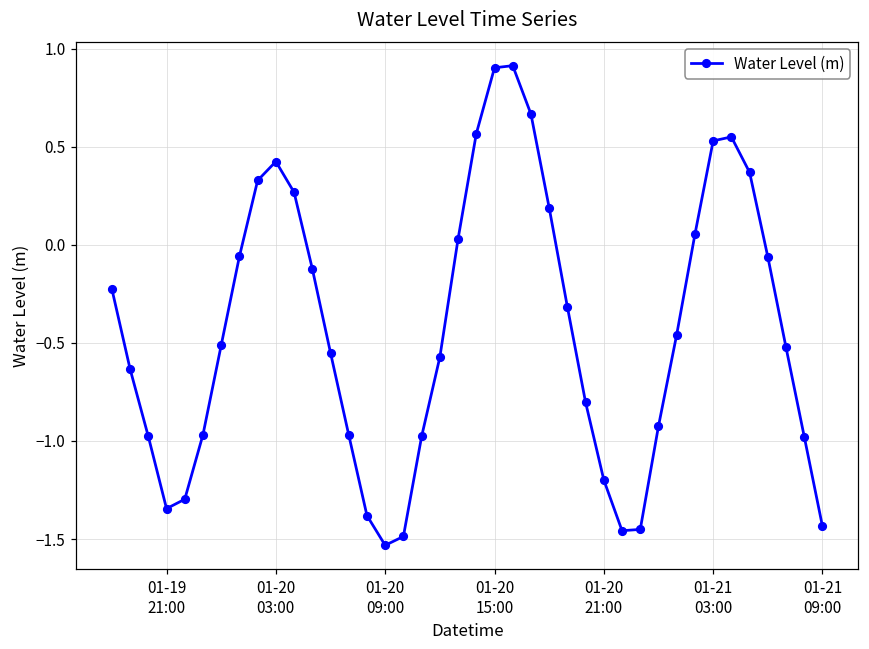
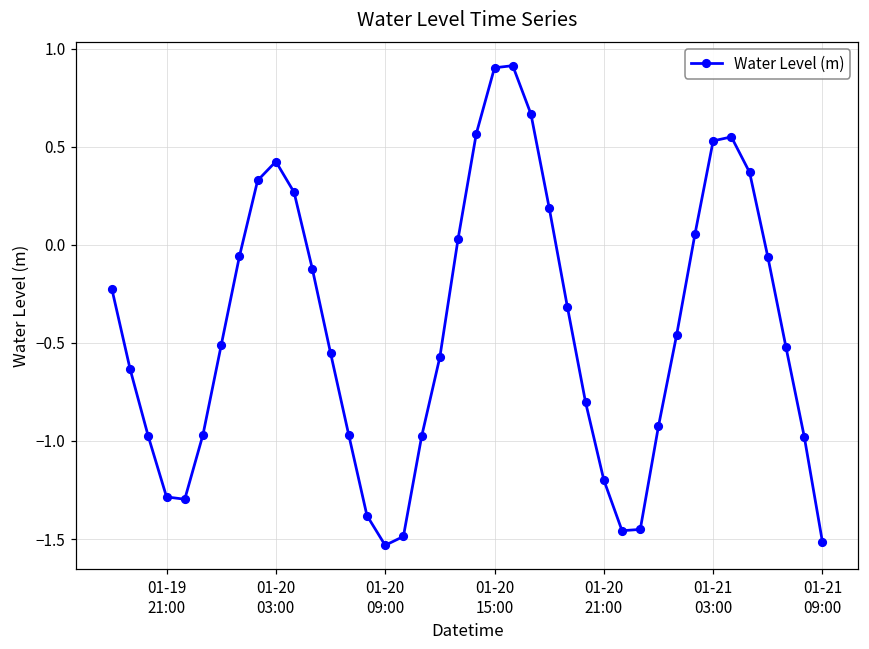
  {
-   "01-19 21:00": -1.35,
+   "01-19 21:00": -1.29,
    "01-20 03:00": 0.43,
    "01-20 09:00": -1.53,
    "01-20 15:00": 0.90,
    "01-20 21:00": -1.20,
    "01-21 03:00": 0.53,
-   "01-21 09:00": -1.44
+   "01-21 09:00": -1.52
  }
